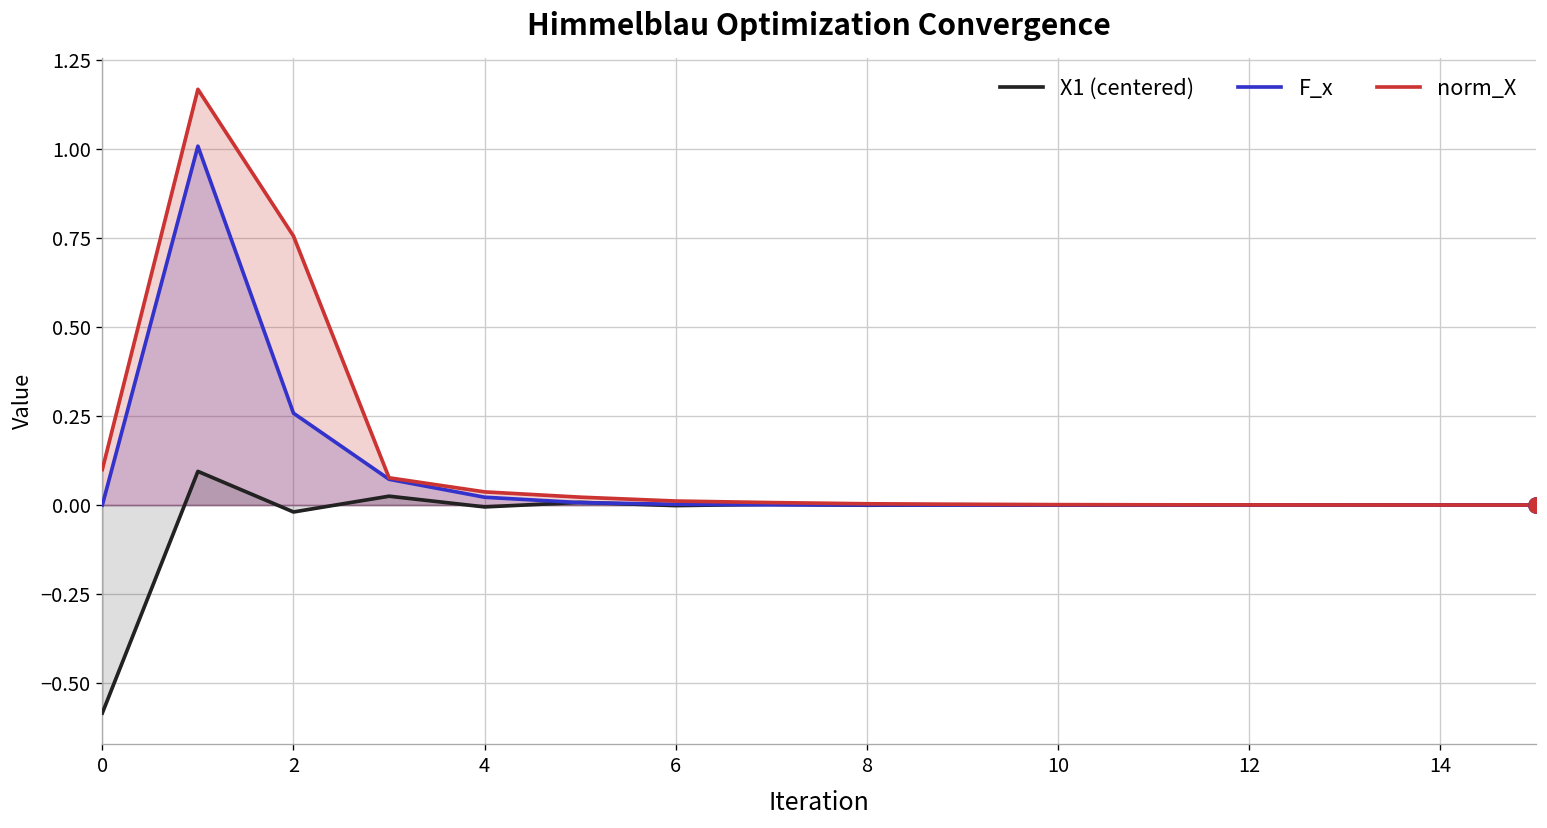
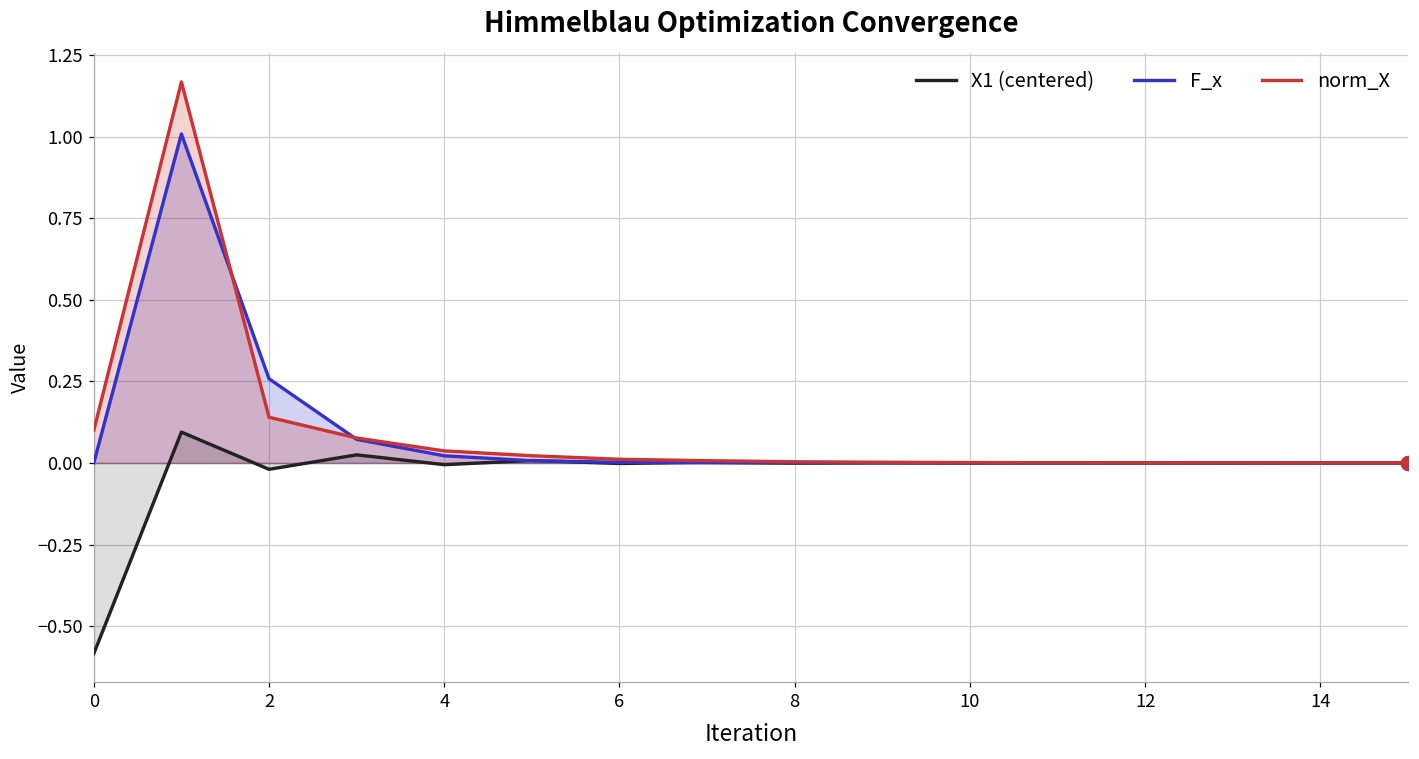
  {
    "F_x": {
      "2": 0.26,
      "4": 0.02
    },
    "norm_X": {
      "0": 0.10,
-     "2": 0.76,
+     "2": 0.14,
      "4": 0.04,
      "6": 0.01
    }
  }
